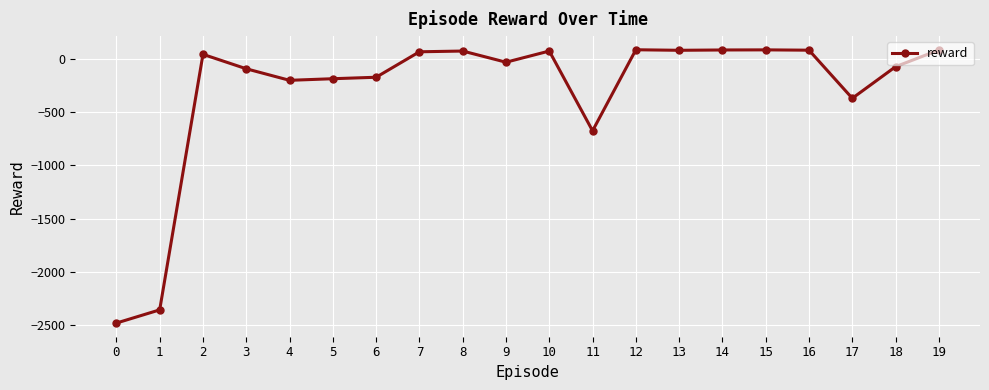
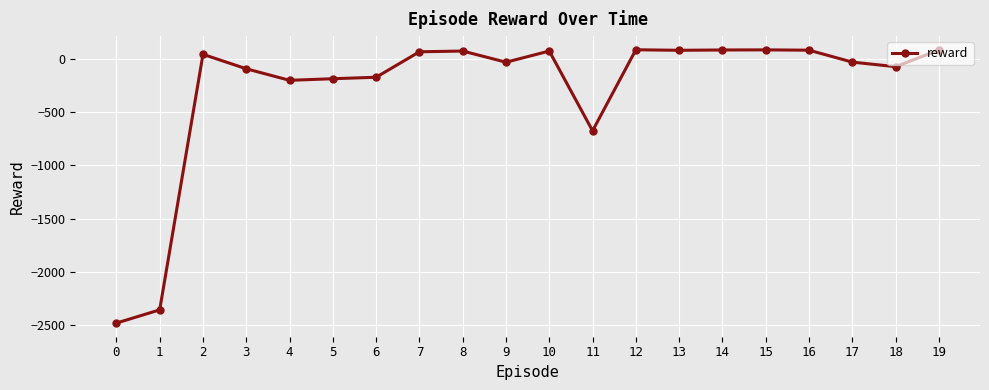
  {
    "0": -2480,
    "1": -2360,
    "2": 40,
    "3": -90,
    "4": -200,
    "5": -190,
    "6": -170,
    "7": 70,
    "8": 70,
    "9": -30,
    "10": 70,
    "11": -680,
    "12": 90,
    "13": 80,
    "14": 80,
    "15": 90,
    "16": 80,
-   "17": -370,
+   "17": -30,
    "18": -70
  }
